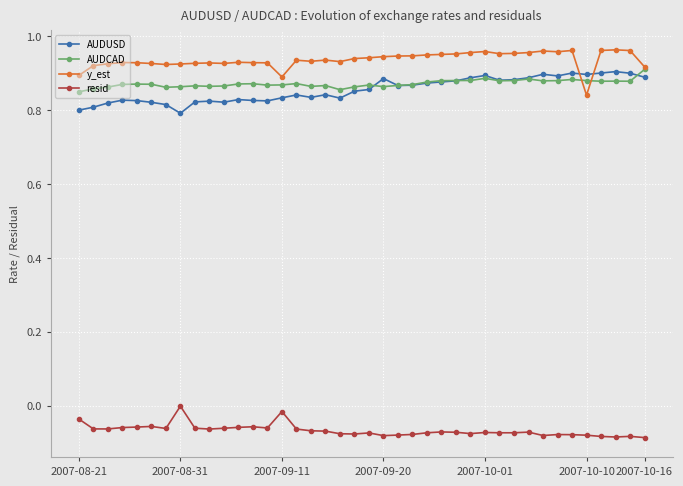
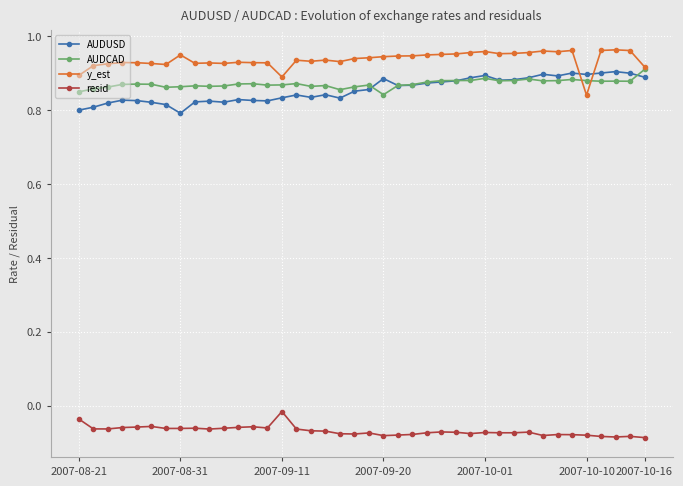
  {
    "AUDUSD": {
      "2007-08-21": 0.80,
      "2007-08-31": 0.79,
      "2007-09-11": 0.83,
      "2007-09-20": 0.89,
      "2007-10-01": 0.89,
      "2007-10-10": 0.90,
      "2007-10-16": 0.89
    },
    "AUDCAD": {
      "2007-08-31": 0.86,
      "2007-09-11": 0.87,
-     "2007-09-20": 0.86,
+     "2007-09-20": 0.84,
      "2007-10-01": 0.89,
      "2007-10-10": 0.88,
      "2007-10-16": 0.91
    },
    "y_est": {
-     "2007-08-31": 0.93,
+     "2007-08-31": 0.95,
      "2007-09-11": 0.89,
      "2007-09-20": 0.95,
      "2007-10-01": 0.96,
      "2007-10-10": 0.84,
      "2007-10-16": 0.92
    },
    "resid": {
      "2007-08-21": -0.04,
-     "2007-08-31": 0.00,
+     "2007-08-31": -0.06,
      "2007-09-11": -0.02,
      "2007-09-20": -0.08,
      "2007-10-01": -0.07,
      "2007-10-10": -0.08,
      "2007-10-16": -0.09
    }
  }
